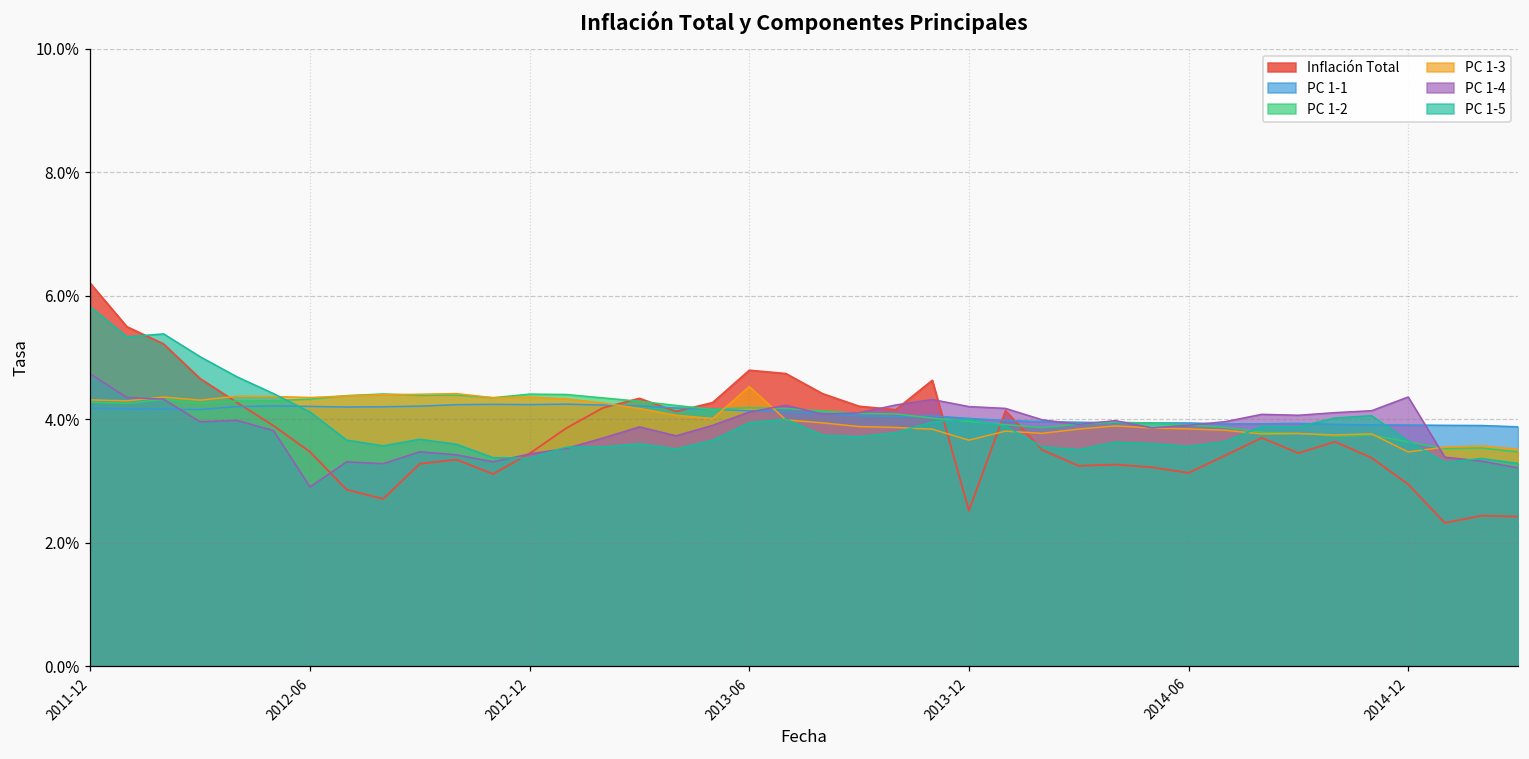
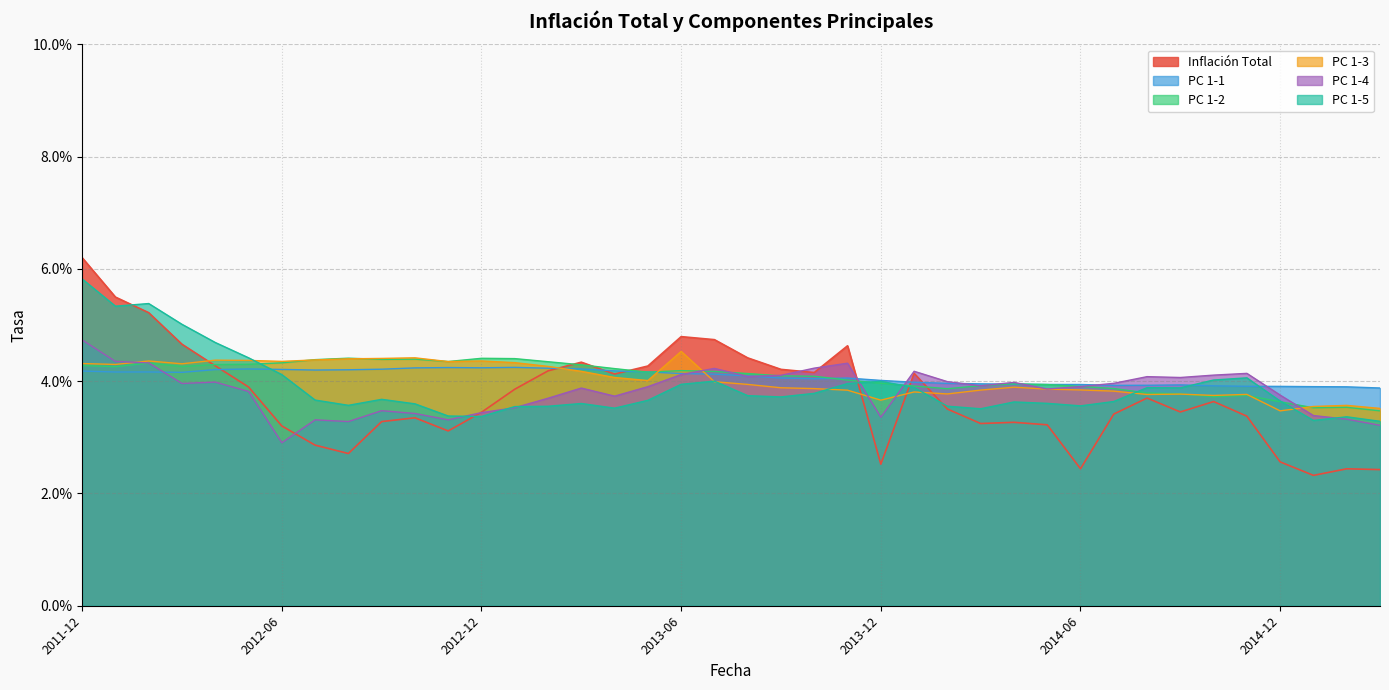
  {
    "Inflación Total": {
      "2011-12": "6.2%",
-     "2012-06": "3.5%",
+     "2012-06": "3.2%",
      "2013-06": "4.8%",
      "2013-12": "2.5%",
-     "2014-06": "3.1%",
-     "2014-12": "2.9%"
+     "2014-06": "2.4%",
+     "2014-12": "2.6%"
    },
    "PC 1-1": {
      "2011-12": "4.2%",
      "2012-06": "4.2%",
      "2012-12": "4.2%",
      "2014-12": "3.9%"
    },
    "PC 1-3": {
      "2012-12": "4.4%",
      "2013-06": "4.5%",
      "2013-12": "3.7%",
      "2014-06": "3.8%",
      "2014-12": "3.5%"
    },
    "PC 1-4": {
      "2011-12": "4.7%",
      "2012-06": "2.9%",
-     "2013-12": "4.2%",
-     "2014-12": "4.4%"
+     "2013-12": "3.4%",
+     "2014-12": "3.8%"
    }
  }
